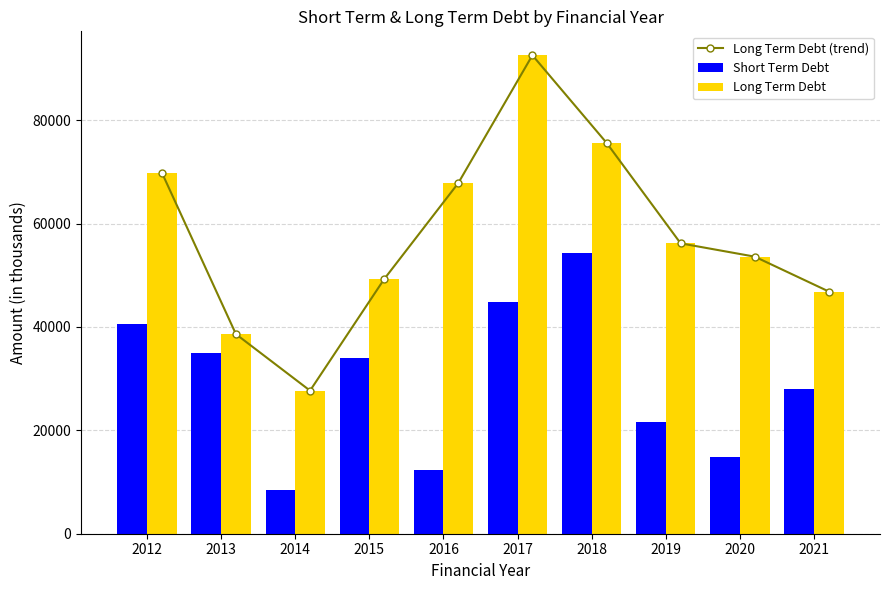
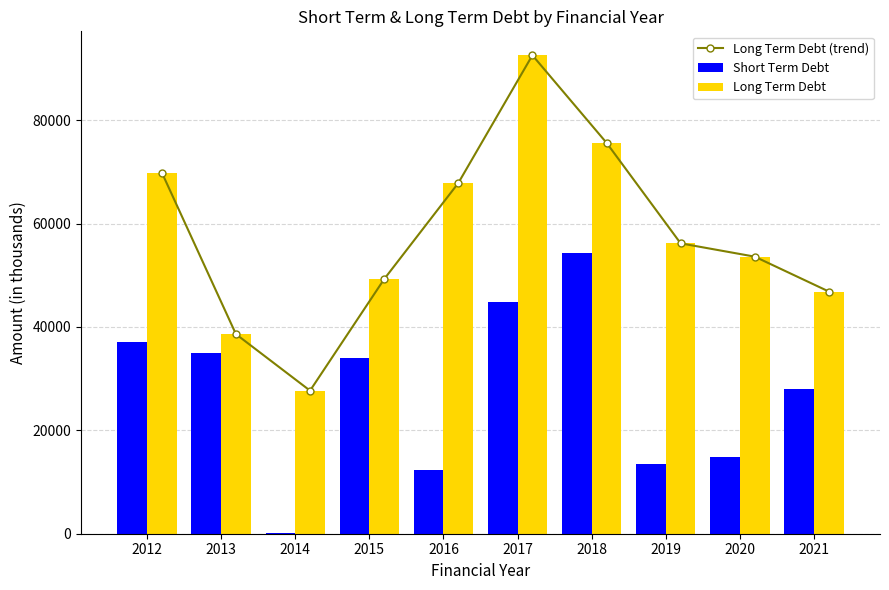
  {
    "Short Term Debt": {
-     "2012": 41000,
+     "2012": 37000,
      "2013": 35000,
-     "2014": 9000,
+     "2014": 0,
      "2015": 34000,
      "2016": 12000,
      "2017": 45000,
      "2018": 54000,
-     "2019": 22000,
+     "2019": 13000,
      "2020": 15000,
      "2021": 28000
    },
    "Long Term Debt": {
      "2012": 70000,
      "2013": 39000,
      "2014": 28000,
      "2015": 49000,
      "2016": 68000,
      "2017": 93000,
      "2018": 76000,
      "2019": 56000,
      "2020": 54000,
      "2021": 47000
    }
  }
